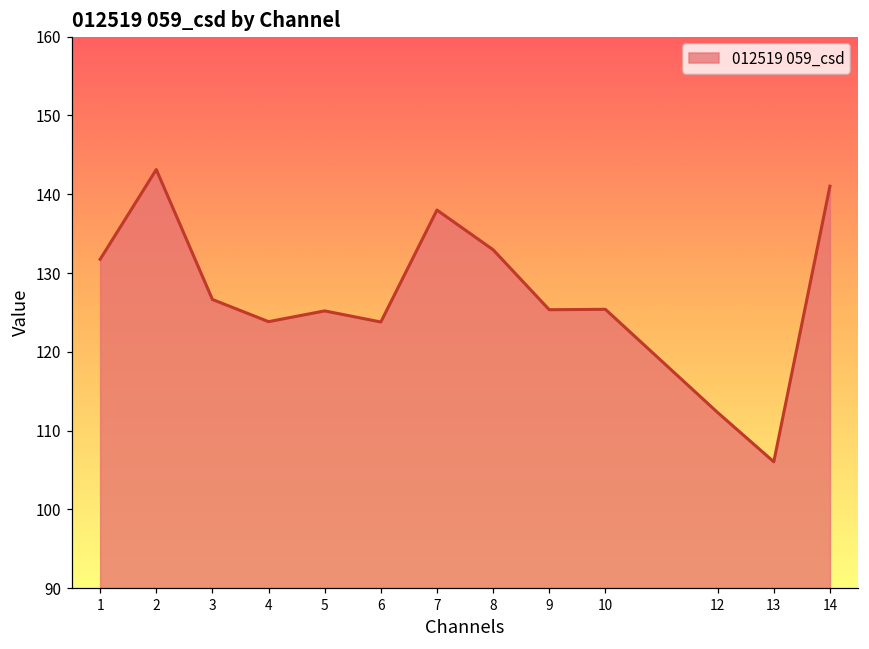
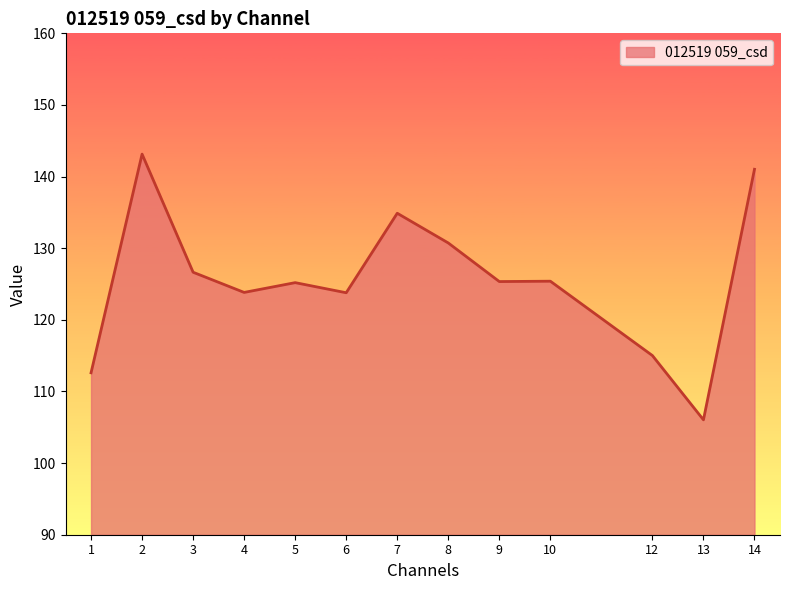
  {
-   "1": 132,
+   "1": 113,
    "2": 143,
    "3": 127,
    "4": 124,
    "5": 125,
    "6": 124,
-   "7": 138,
-   "8": 133,
+   "7": 135,
+   "8": 131,
    "9": 125,
    "10": 125,
-   "12": 112,
+   "12": 115,
    "13": 106,
    "14": 141
  }
